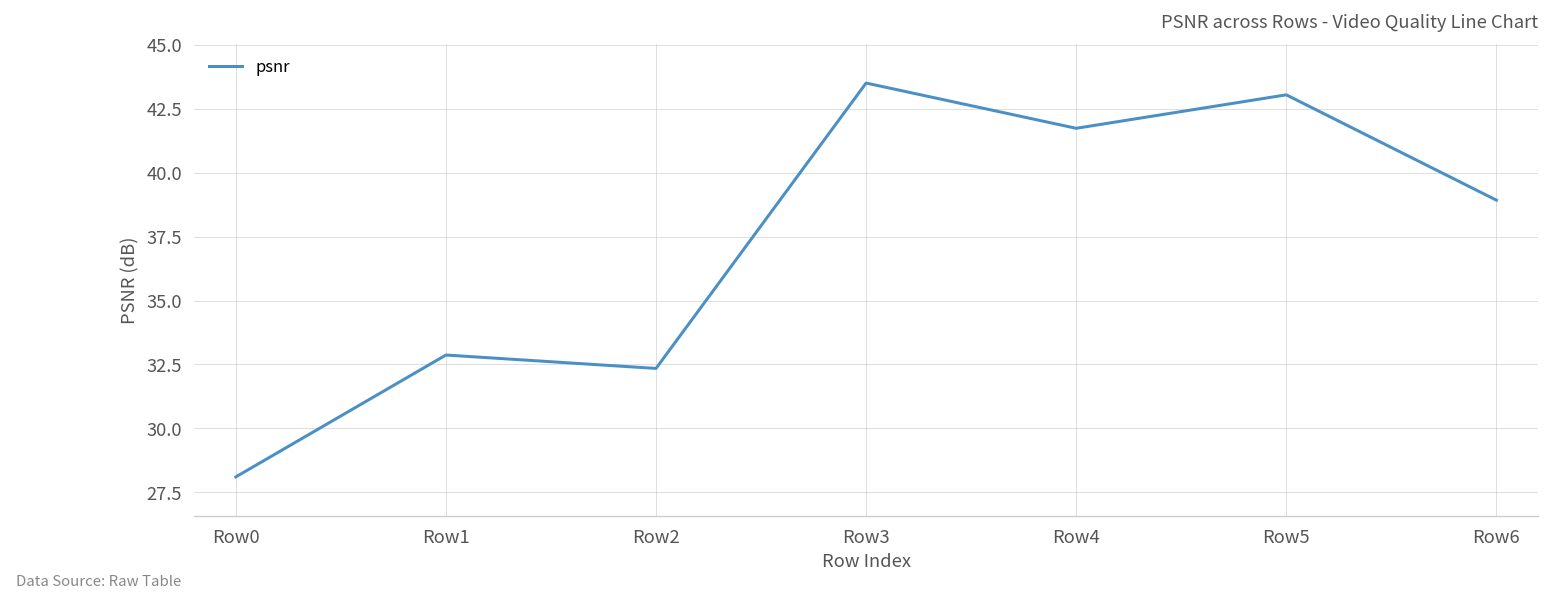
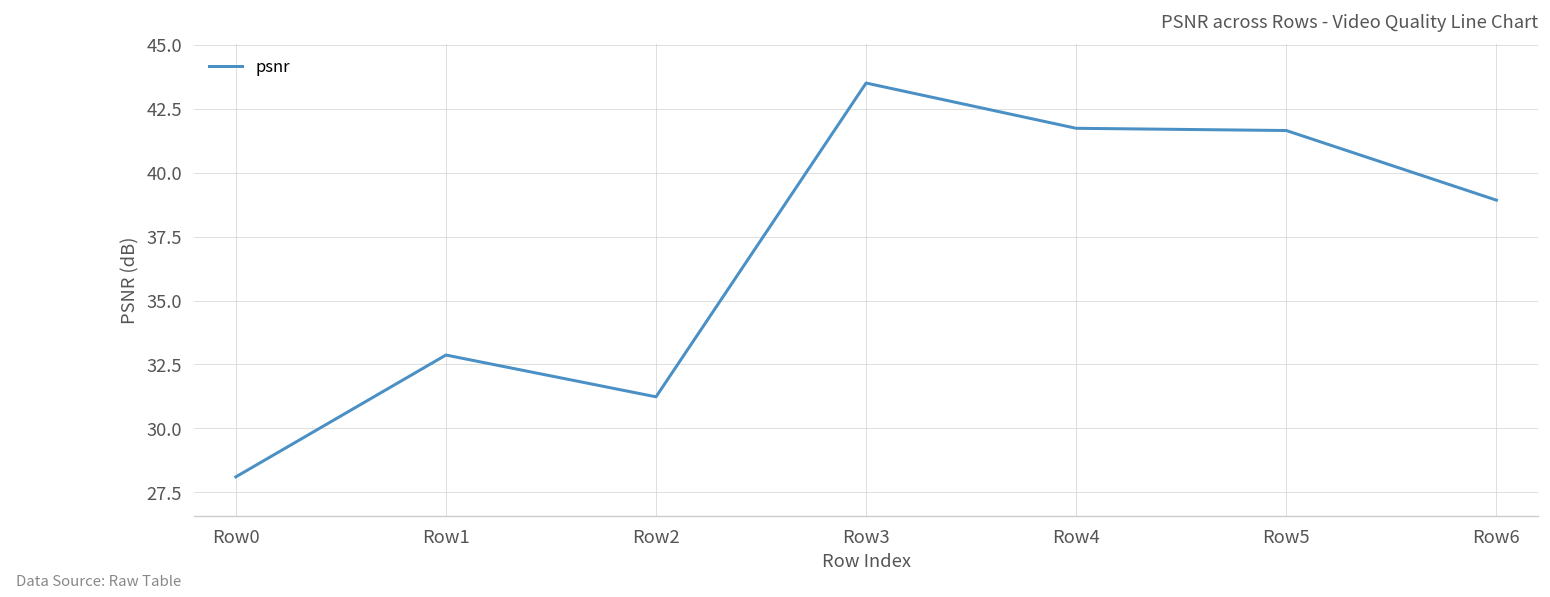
  {
    "Row0": 28.1,
    "Row1": 32.9,
-   "Row2": 32.3,
+   "Row2": 31.2,
    "Row3": 43.5,
    "Row4": 41.7,
-   "Row5": 43.0,
+   "Row5": 41.6,
    "Row6": 38.9
  }
